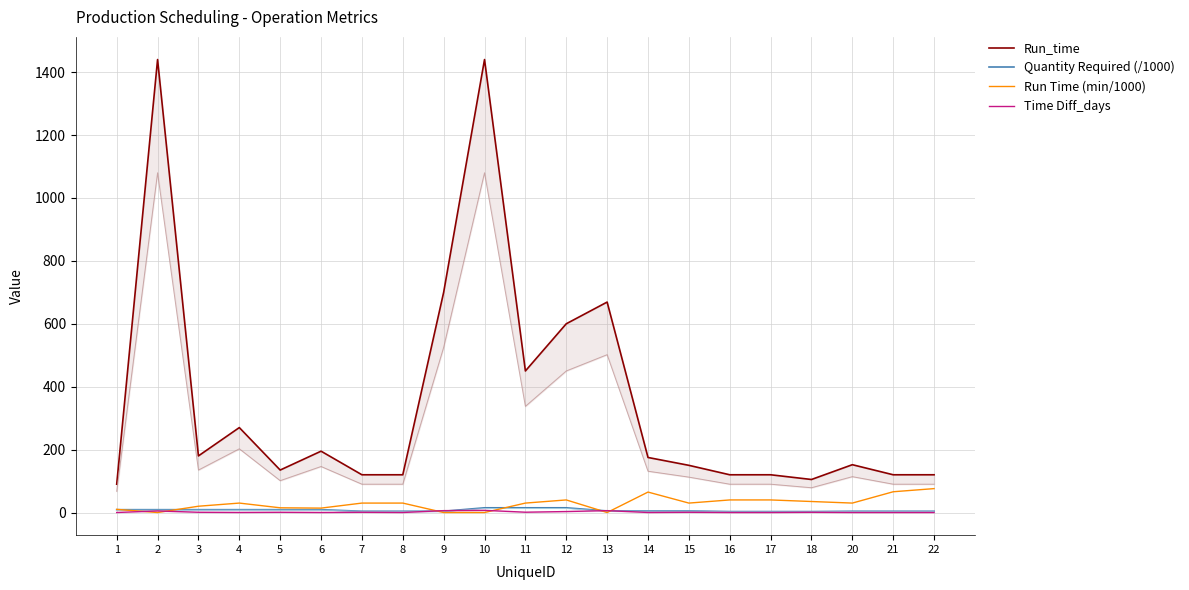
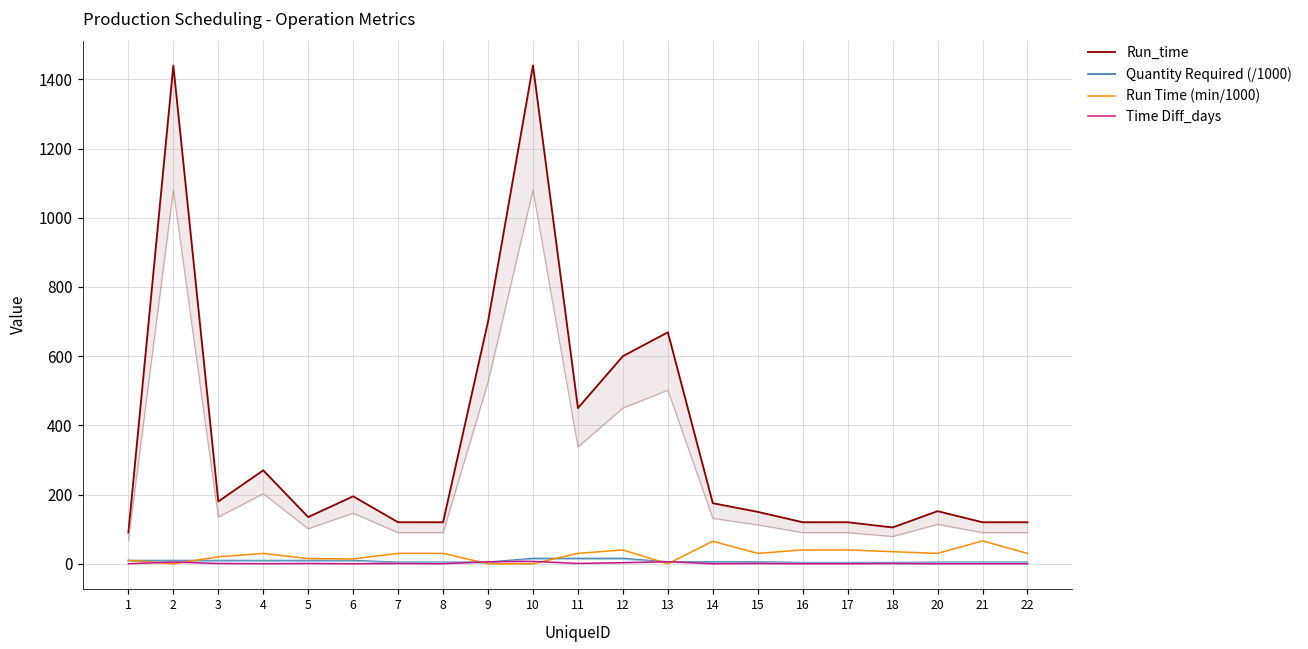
  {
    "Run_time": {
      "1": 90,
      "2": 1440,
      "3": 180,
      "4": 270,
      "5": 140,
      "6": 200,
      "7": 120,
      "8": 120,
      "9": 700,
      "10": 1440,
      "11": 450,
      "12": 600,
      "13": 670,
      "14": 180,
      "15": 150,
      "16": 120,
      "17": 120,
      "18": 110,
      "20": 150,
      "21": 120,
      "22": 120
    },
    "Quantity Required (/1000)": {
      "3": 10,
      "4": 10,
      "10": 20
    },
    "Run Time (min/1000)": {
      "3": 20,
      "4": 30,
      "7": 30,
      "8": 30,
      "11": 30,
      "12": 40,
      "14": 70,
      "15": 30,
      "16": 40,
      "17": 40,
      "18": 40,
      "20": 30,
      "21": 70,
-     "22": 80
+     "22": 30
    },
    "Time Diff_days": {
      "11": 0,
      "12": 0
    }
  }
